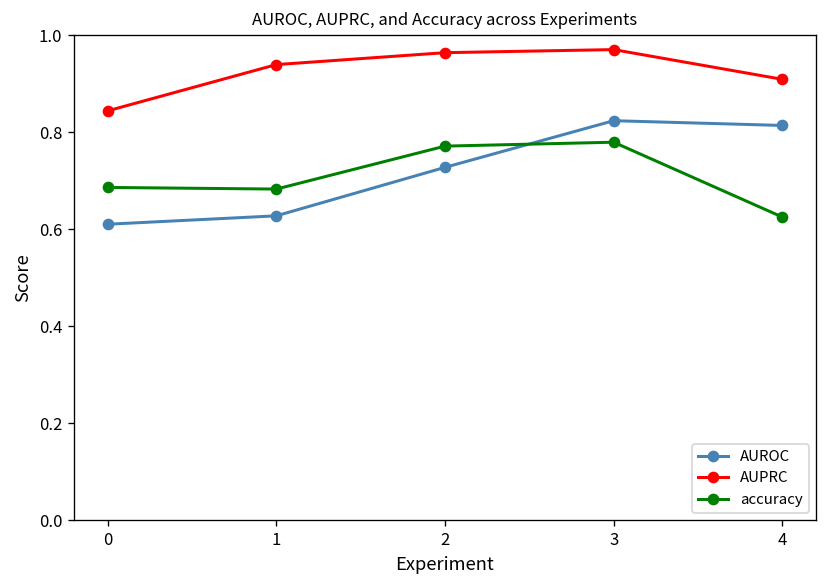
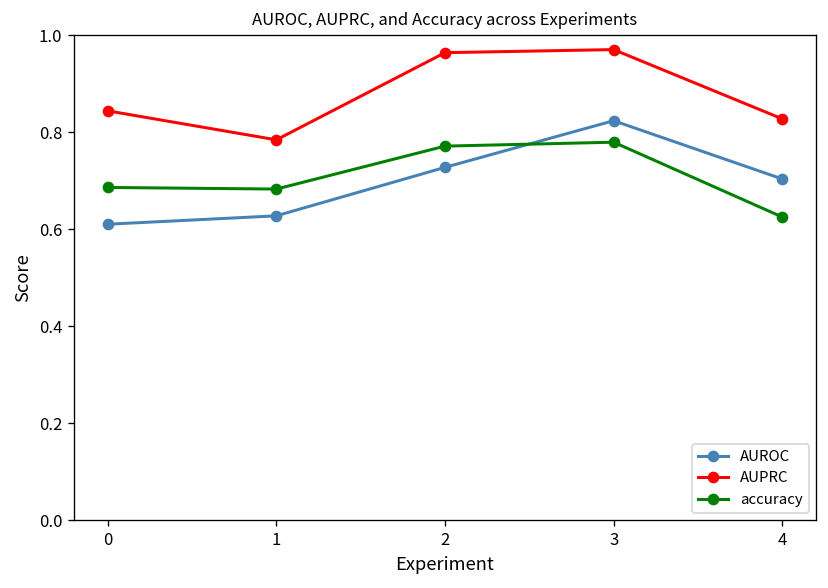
  {
    "AUROC": {
      "0": 0.61,
      "1": 0.63,
      "2": 0.73,
      "3": 0.82,
-     "4": 0.81
+     "4": 0.70
    },
    "AUPRC": {
      "0": 0.84,
-     "1": 0.94,
+     "1": 0.78,
      "2": 0.96,
      "3": 0.97,
-     "4": 0.91
+     "4": 0.83
    },
    "accuracy": {
      "0": 0.69,
      "1": 0.68,
      "2": 0.77,
      "3": 0.78,
      "4": 0.63
    }
  }
